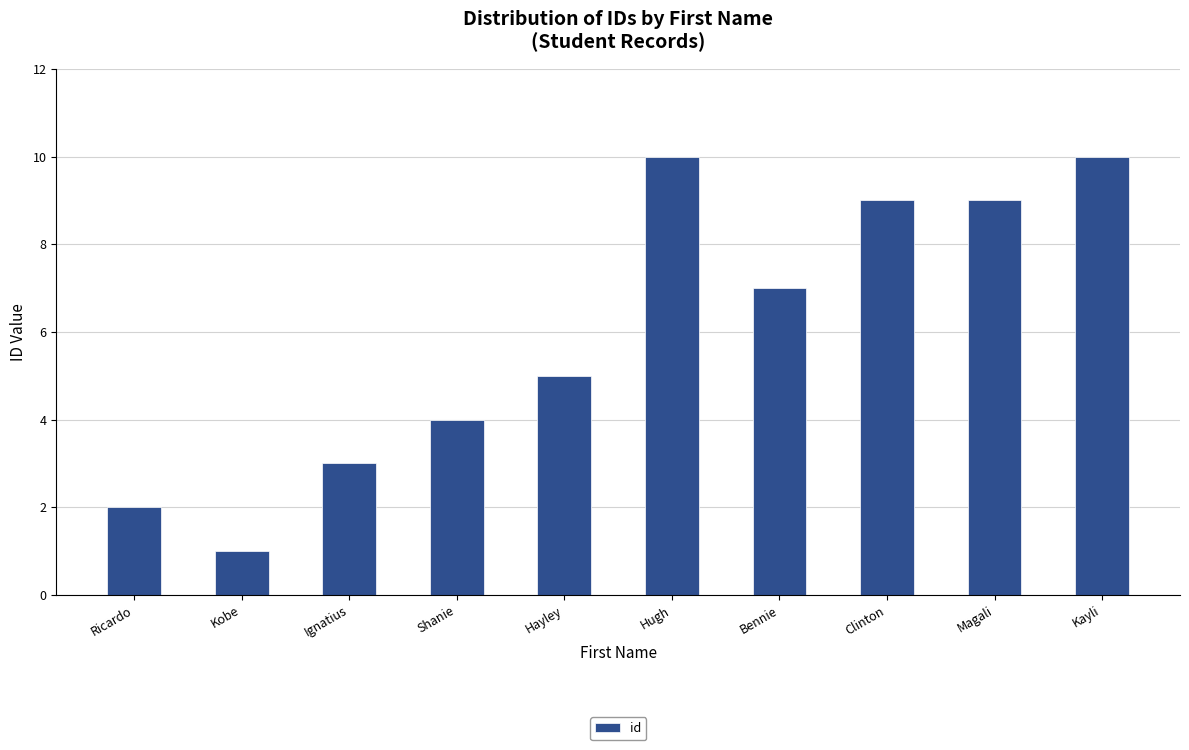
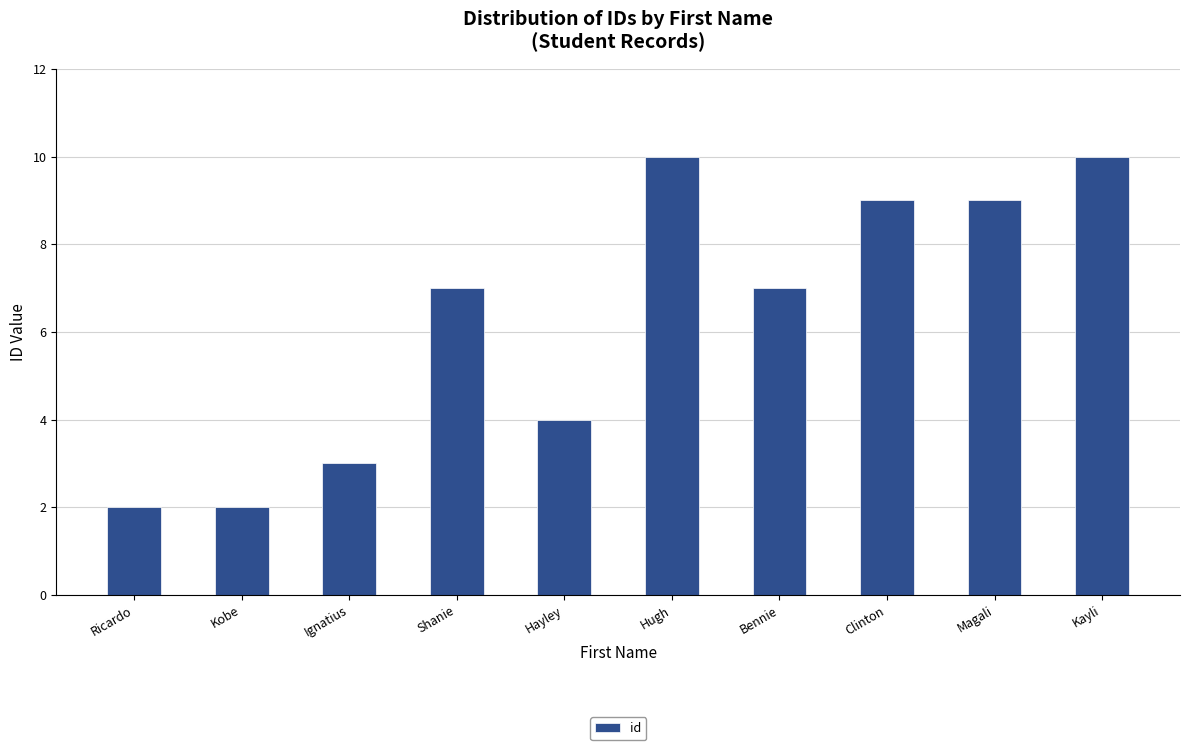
  {
    "Ricardo": 2,
-   "Kobe": 1,
+   "Kobe": 2,
    "Ignatius": 3,
-   "Shanie": 4,
-   "Hayley": 5,
+   "Shanie": 7,
+   "Hayley": 4,
    "Hugh": 10,
    "Bennie": 7,
    "Clinton": 9,
    "Magali": 9,
    "Kayli": 10
  }
